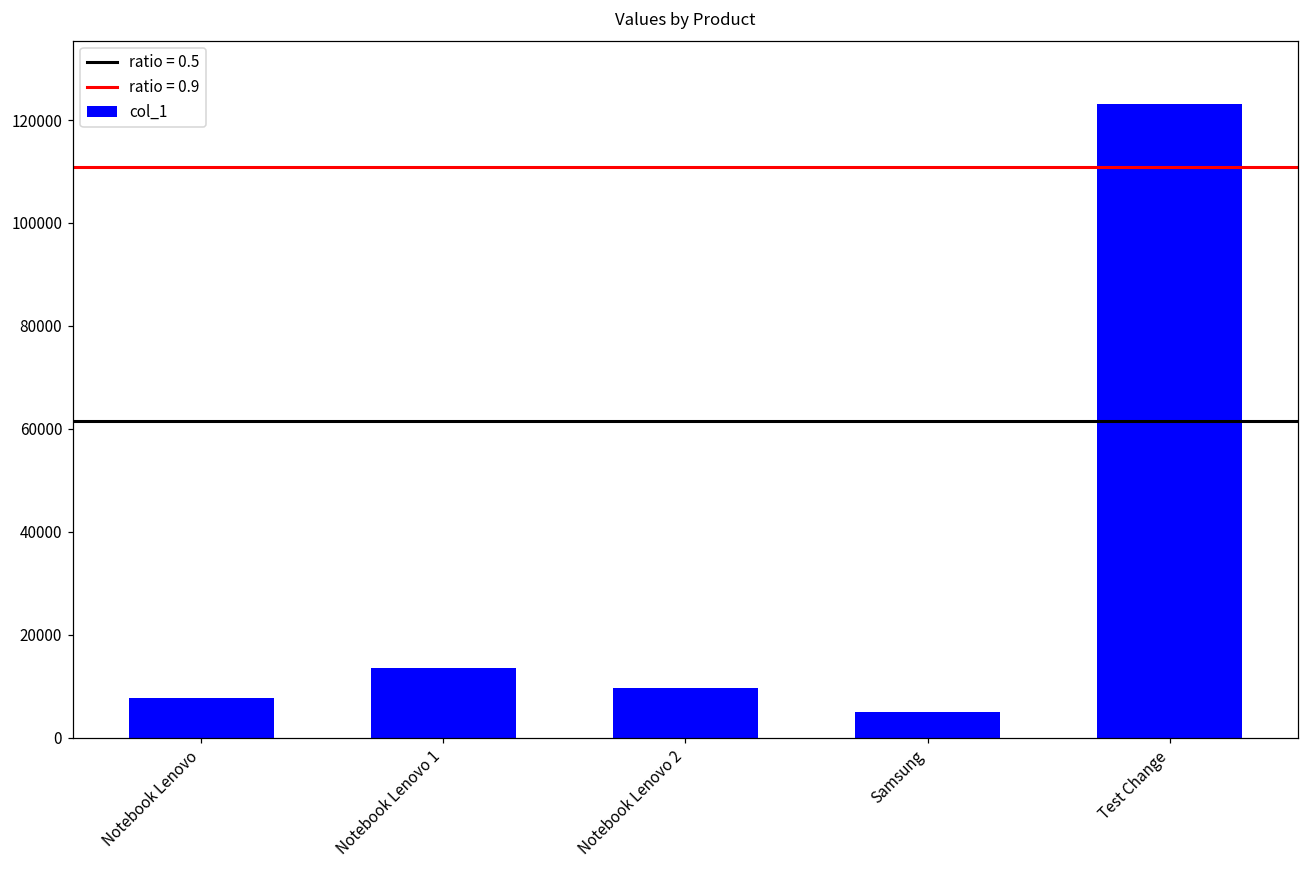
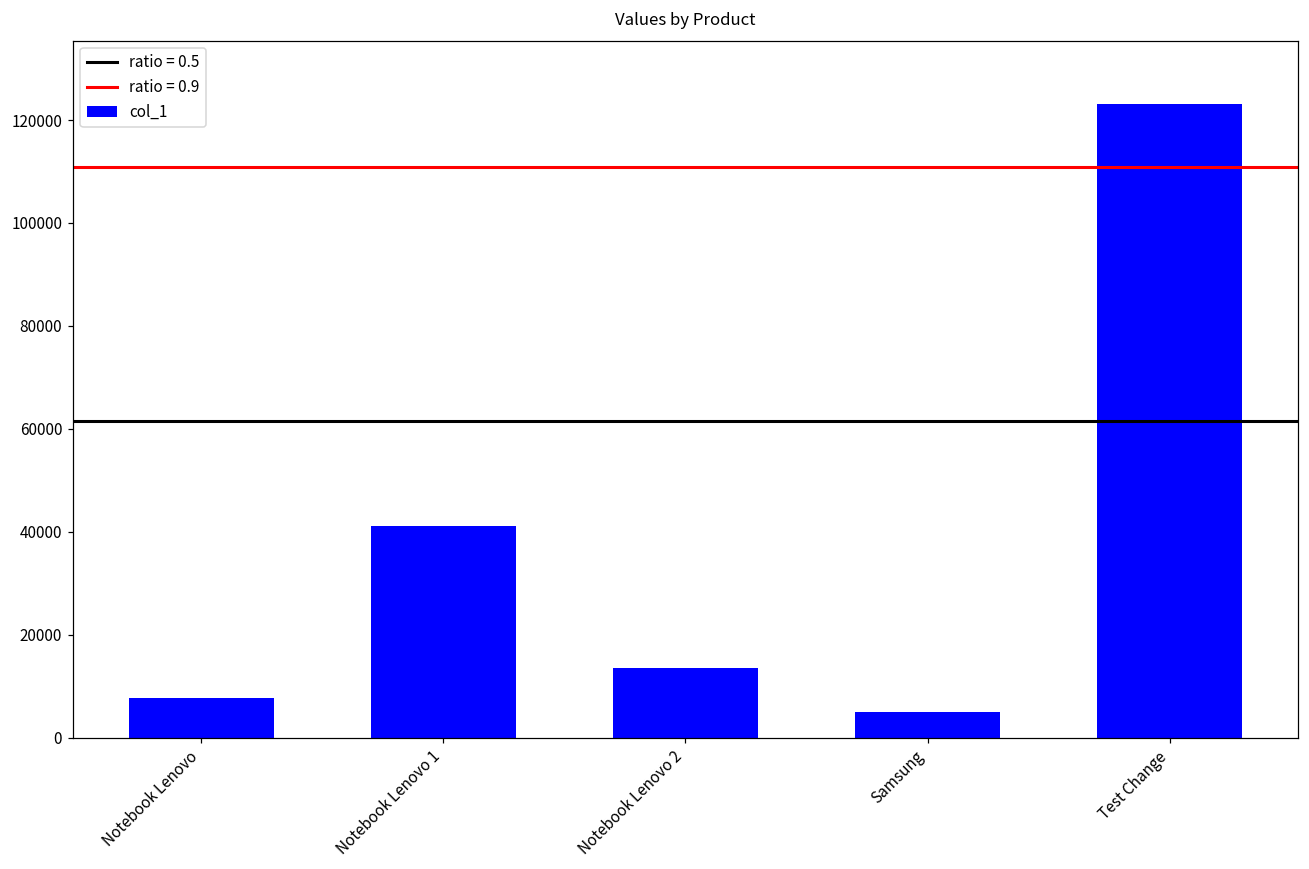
  {
    "Notebook Lenovo": 8000,
-   "Notebook Lenovo 1": 14000,
-   "Notebook Lenovo 2": 10000,
+   "Notebook Lenovo 1": 41000,
+   "Notebook Lenovo 2": 14000,
    "Samsung": 5000,
    "Test Change": 123000
  }
